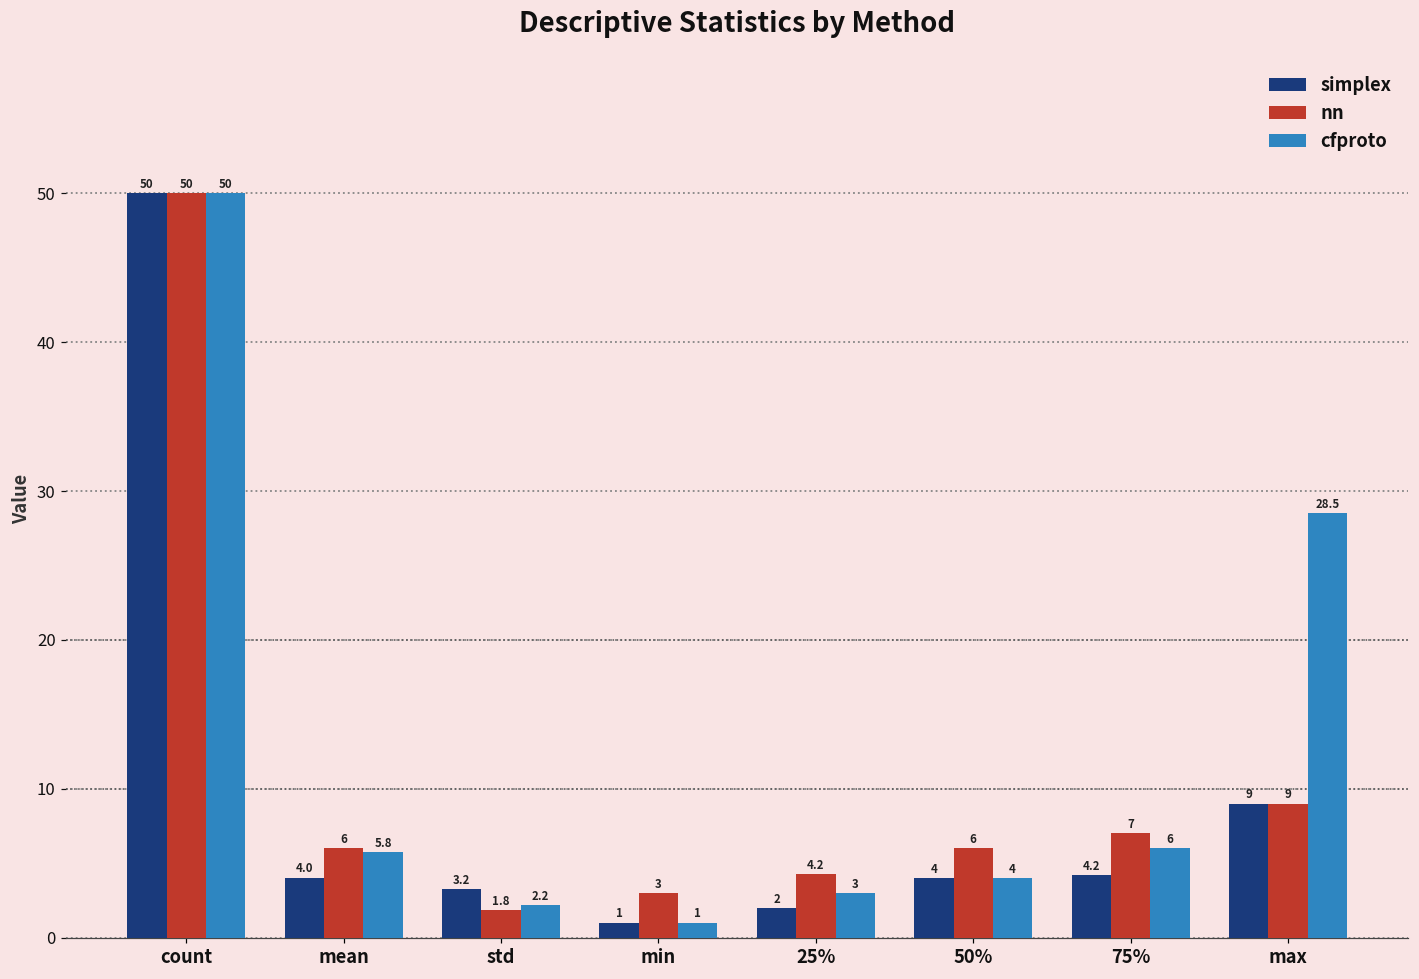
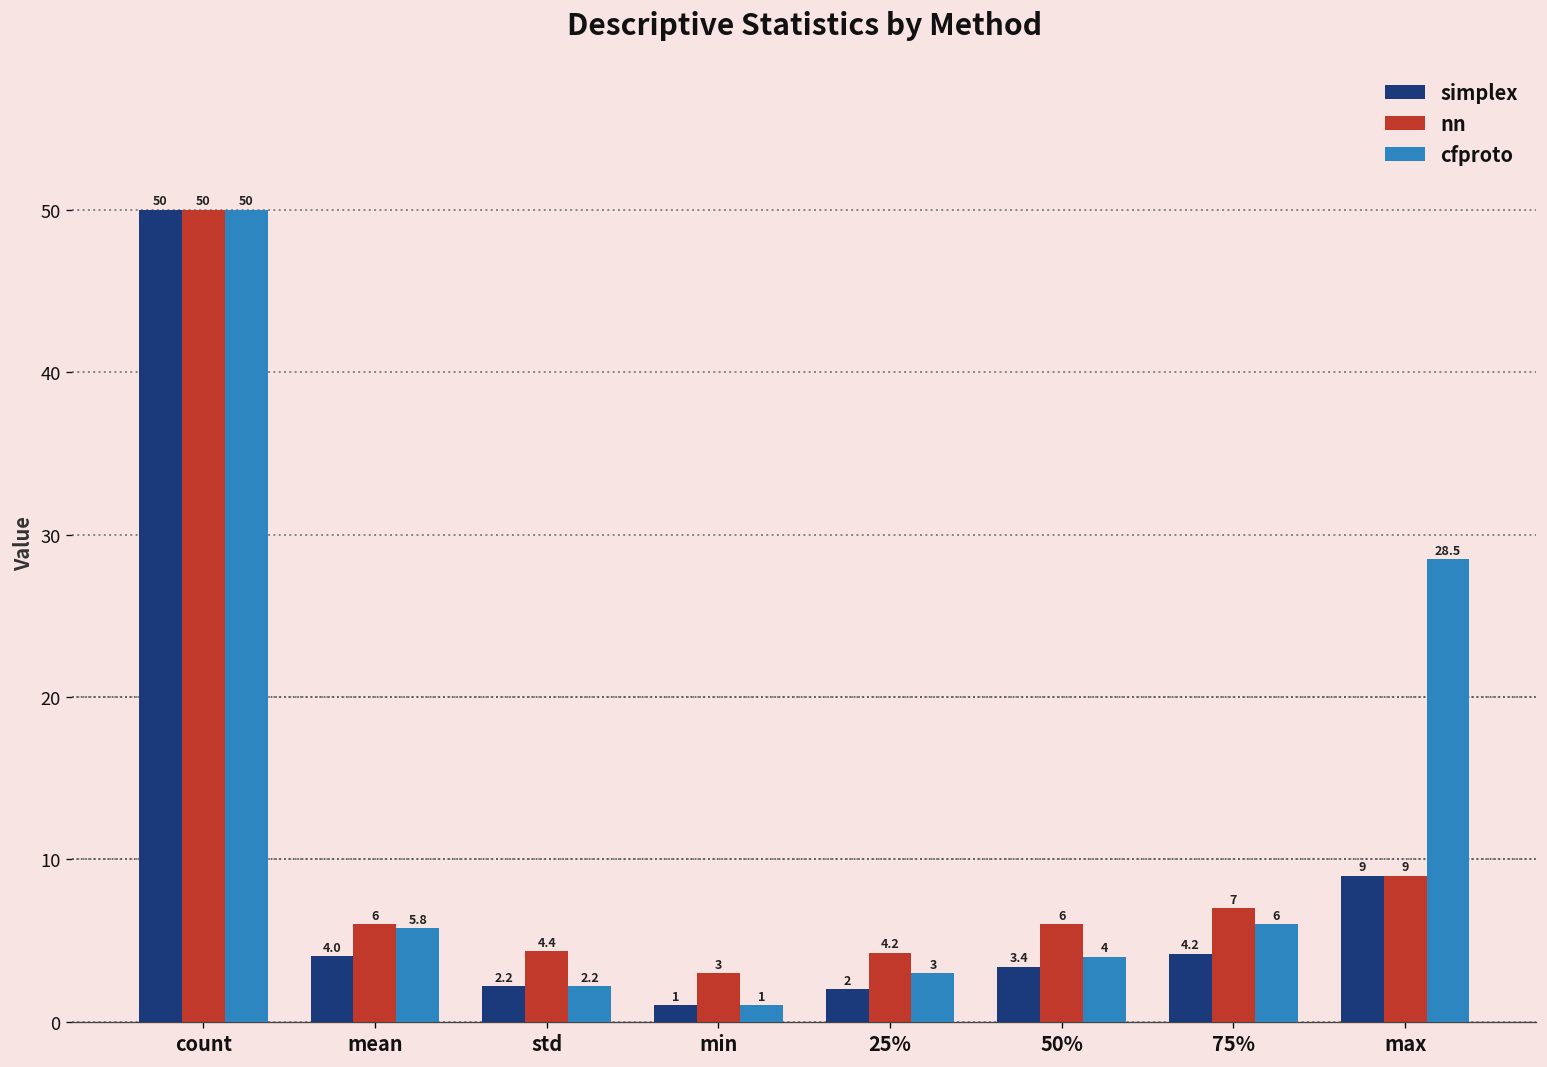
  {
    "simplex": {
      "count": 50,
      "mean": 4.0,
-     "std": 3.2,
+     "std": 2.2,
      "min": 1,
      "25%": 2,
-     "50%": 4,
+     "50%": 3.4,
      "75%": 4.2,
      "max": 9
    },
    "nn": {
      "count": 50,
      "mean": 6,
-     "std": 1.8,
+     "std": 4.4,
      "min": 3,
      "25%": 4.2,
      "50%": 6,
      "75%": 7,
      "max": 9
    },
    "cfproto": {
      "count": 50,
      "mean": 5.8,
      "std": 2.2,
      "min": 1,
      "25%": 3,
      "50%": 4,
      "75%": 6,
      "max": 28.5
    }
  }
